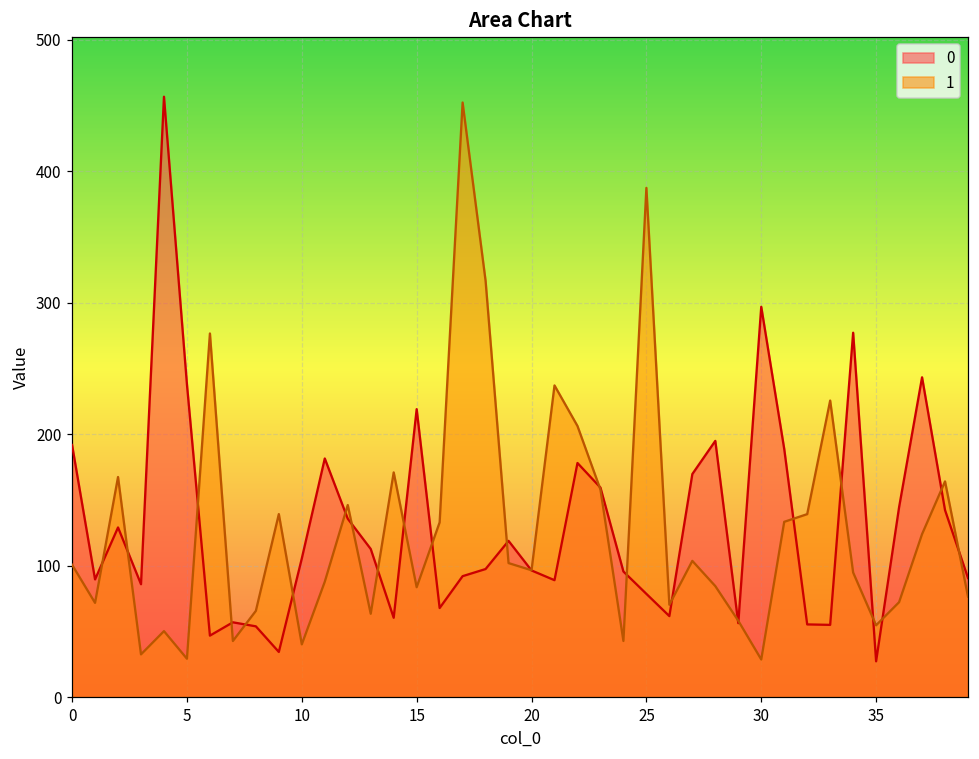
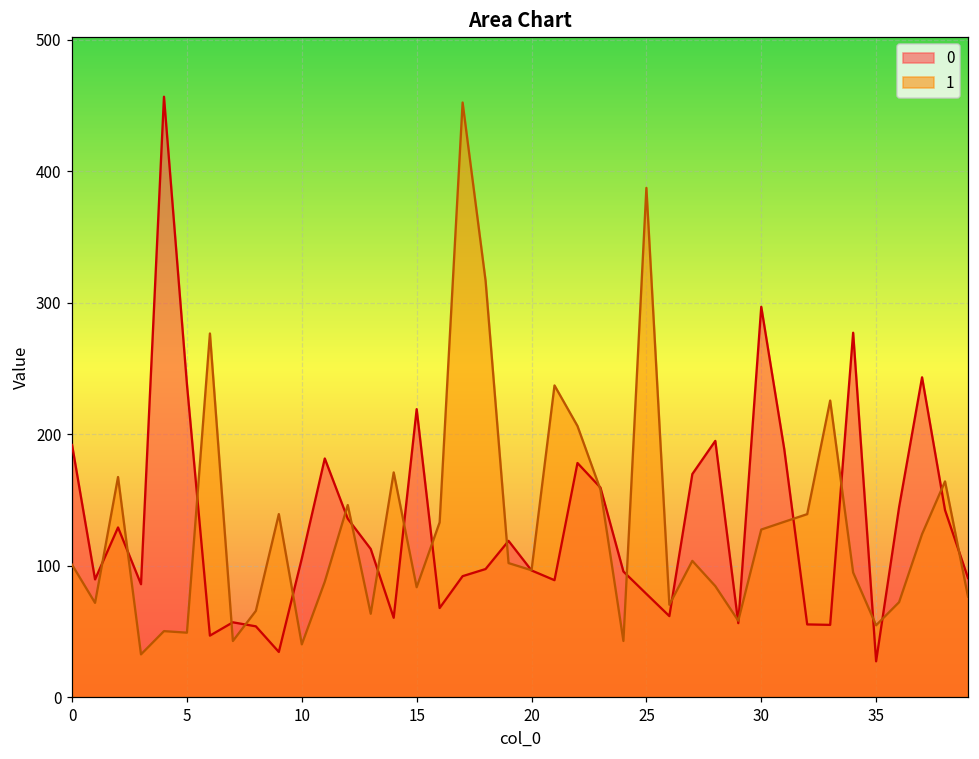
  {
    "0": {
      "0": 192,
      "5": 238,
      "10": 105,
      "15": 219,
      "25": 78,
      "30": 297,
      "35": 27
    },
    "1": {
      "0": 101,
-     "5": 29,
+     "5": 49,
      "10": 40,
      "15": 84,
      "25": 387,
-     "30": 29,
+     "30": 127,
      "35": 55
    }
  }
